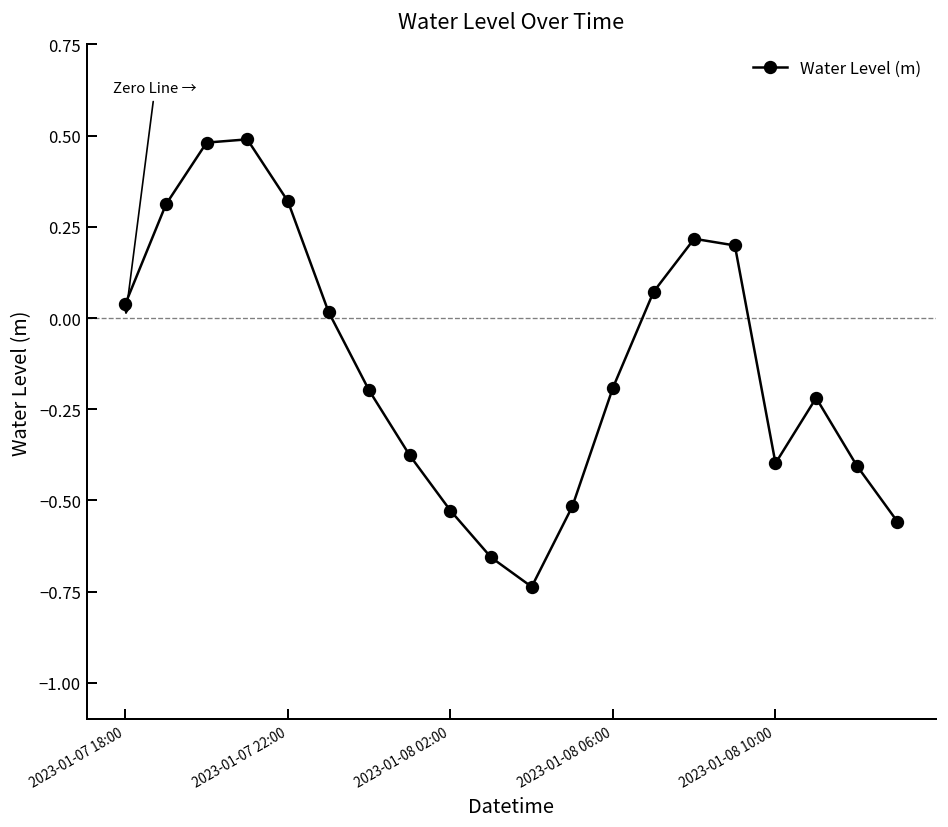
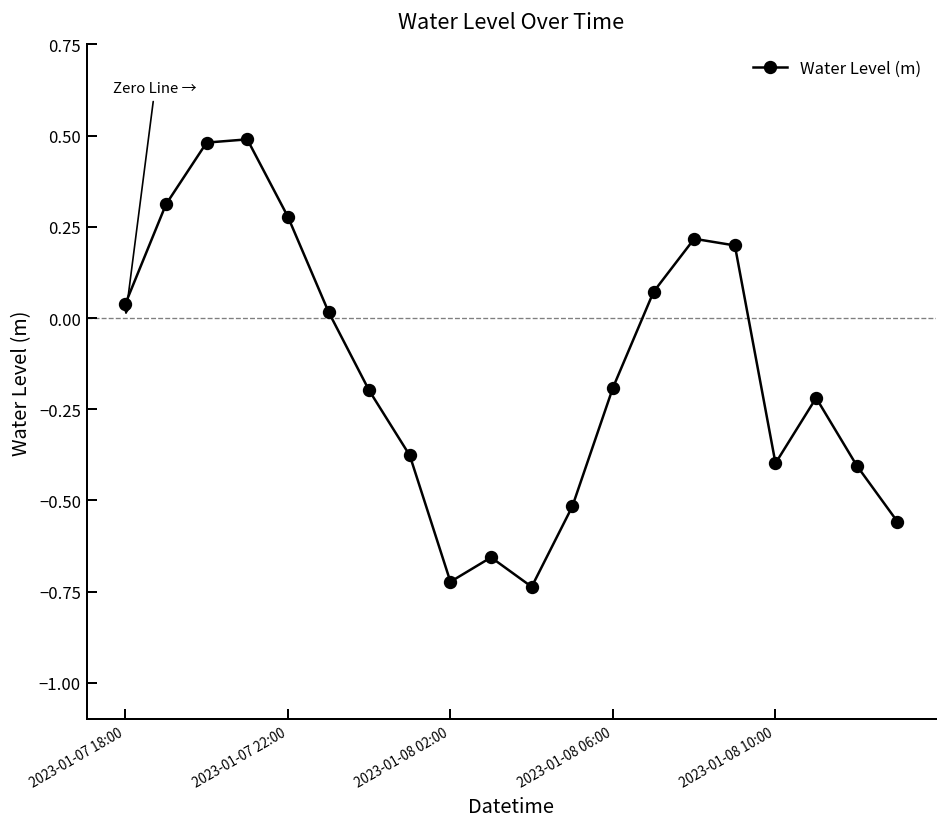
  {
    "2023-01-07 18:00": 0.04,
-   "2023-01-07 22:00": 0.32,
-   "2023-01-08 02:00": -0.53,
+   "2023-01-07 22:00": 0.28,
+   "2023-01-08 02:00": -0.72,
    "2023-01-08 06:00": -0.19,
    "2023-01-08 10:00": -0.40
  }
